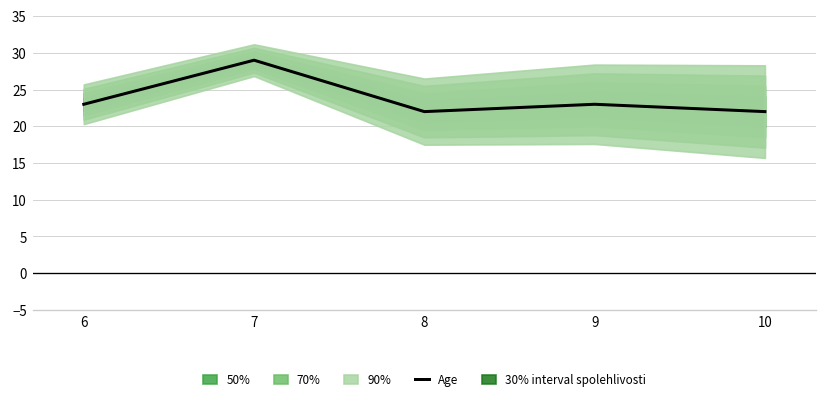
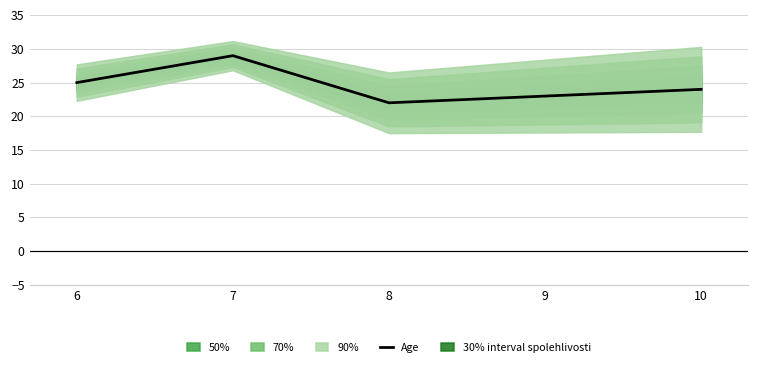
  {
    "Age": {
-     "6": 23,
+     "6": 25,
      "7": 29,
      "8": 22,
      "9": 23,
-     "10": 22
+     "10": 24
    }
  }
